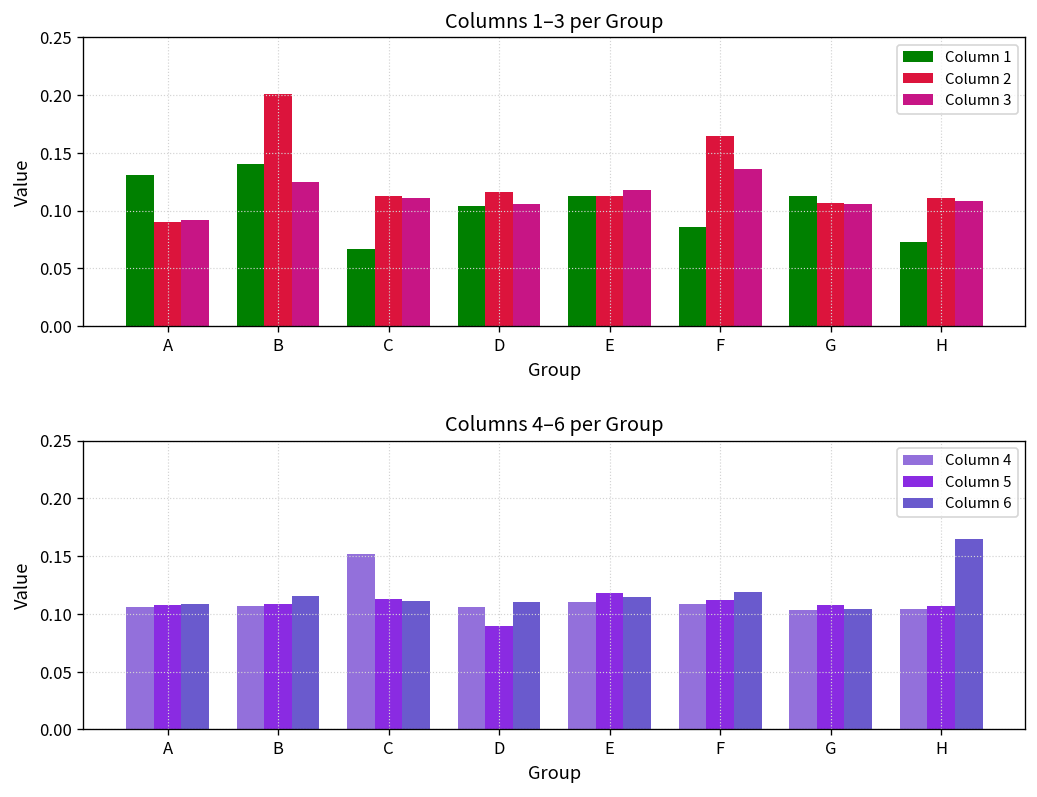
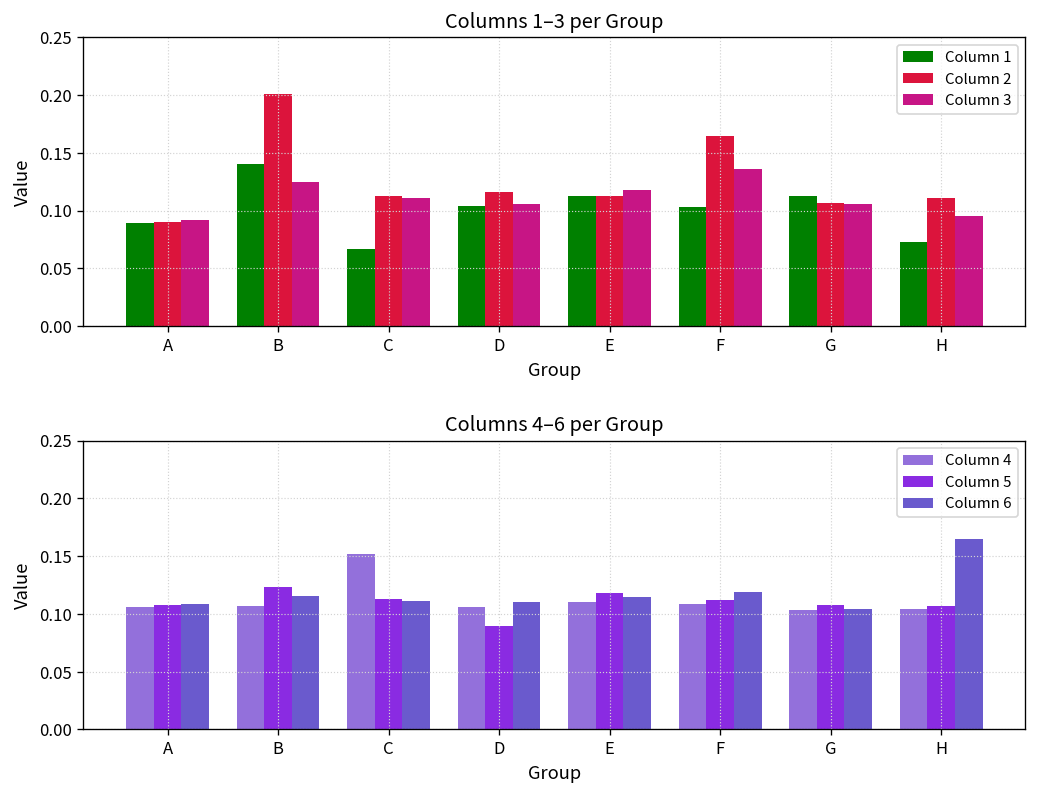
  {
    "Columns 1–3 per Group": {
      "Column 1": {
-       "A": 0.13,
+       "A": 0.09,
        "B": 0.14,
        "C": 0.07,
        "D": 0.10,
        "E": 0.11,
-       "F": 0.09,
+       "F": 0.10,
        "G": 0.11,
        "H": 0.07
      },
      "Column 2": {
        "A": 0.09,
        "B": 0.20,
        "C": 0.11,
        "D": 0.12,
        "E": 0.11,
        "F": 0.16,
        "G": 0.11,
        "H": 0.11
      },
      "Column 3": {
        "A": 0.09,
        "B": 0.13,
        "C": 0.11,
        "D": 0.11,
        "E": 0.12,
        "F": 0.14,
        "G": 0.11,
-       "H": 0.11
+       "H": 0.10
      }
    },
    "Columns 4–6 per Group": {
      "Column 5": {
        "A": 0.11,
-       "B": 0.11,
+       "B": 0.12,
        "C": 0.11,
        "D": 0.09,
        "E": 0.12,
        "F": 0.11,
        "G": 0.11,
        "H": 0.11
      }
    }
  }
